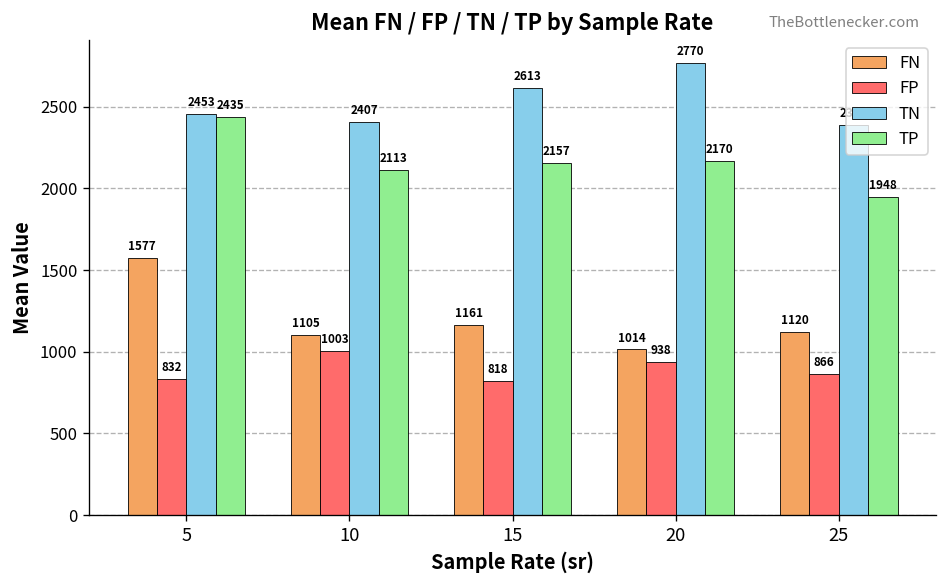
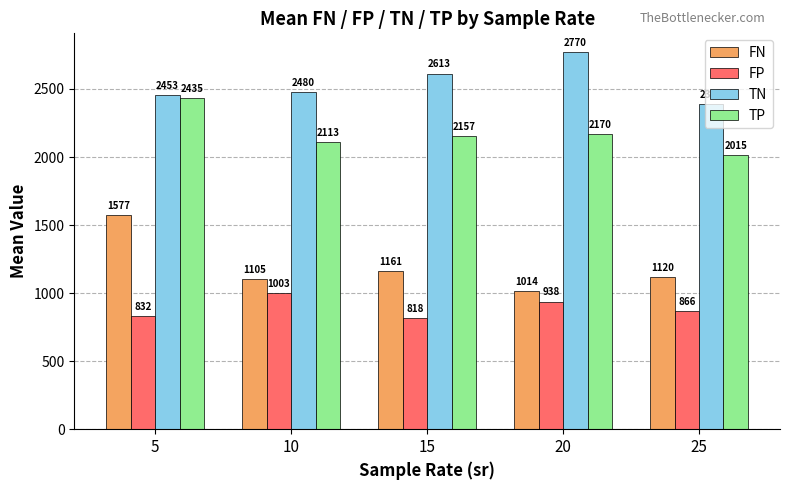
  {
    "TN": {
      "5": 2453,
-     "10": 2407,
+     "10": 2480,
      "15": 2613,
      "20": 2770
    },
    "TP": {
      "5": 2435,
      "10": 2113,
      "15": 2157,
      "20": 2170,
-     "25": 1948
+     "25": 2015
    }
  }
